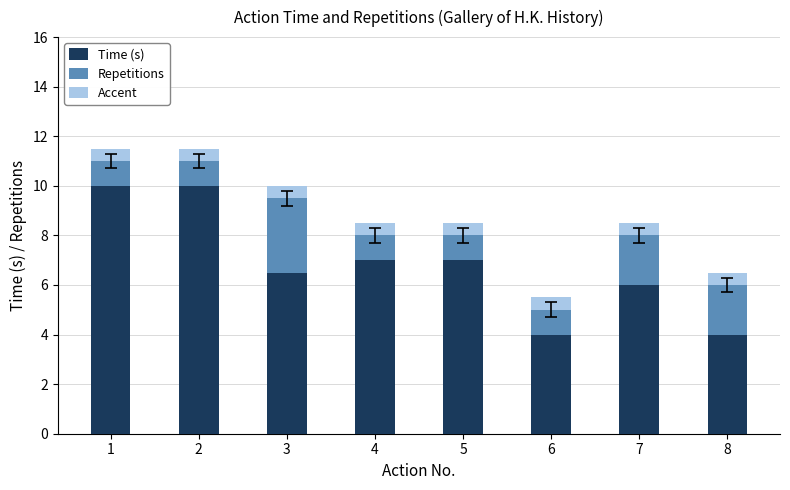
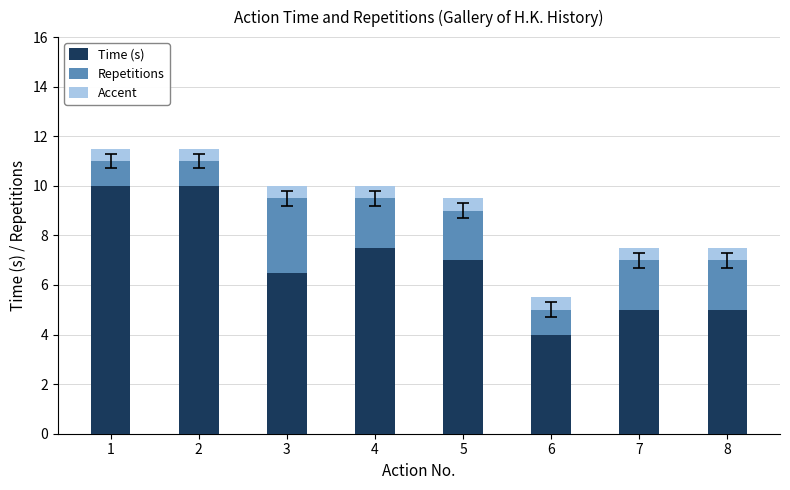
  {
    "Time (s)": {
      "1": 10.0,
      "2": 10.0,
      "3": 6.5,
-     "4": 7.0,
+     "4": 7.5,
      "5": 7.0,
      "6": 4.0,
-     "7": 6,
-     "8": 4
+     "7": 5,
+     "8": 5
    },
    "Repetitions": {
      "1": 1,
      "2": 1,
      "3": 3,
-     "4": 1,
-     "5": 1,
+     "4": 2,
+     "5": 2,
      "6": 1,
      "7": 2,
      "8": 2
    },
    "Accent": {
      "1": 0.5,
      "2": 0.5,
      "3": 0.5,
      "4": 0.5,
      "5": 0.5,
      "6": 0.5,
      "7": 0.5,
      "8": 0.5
    }
  }
